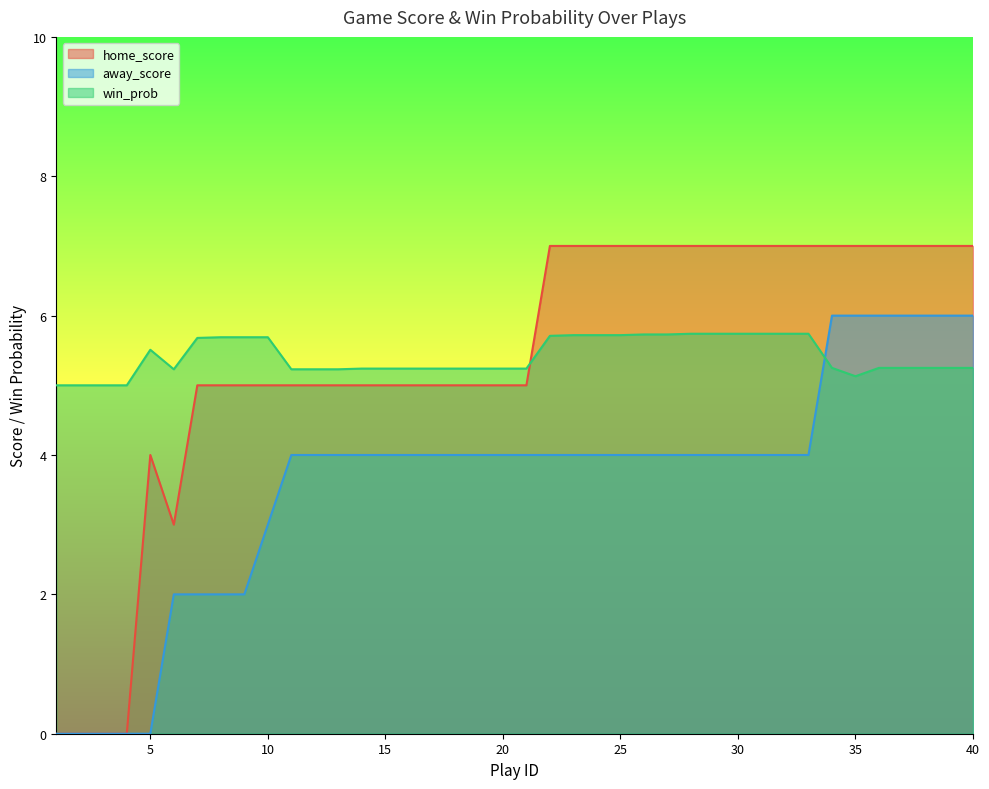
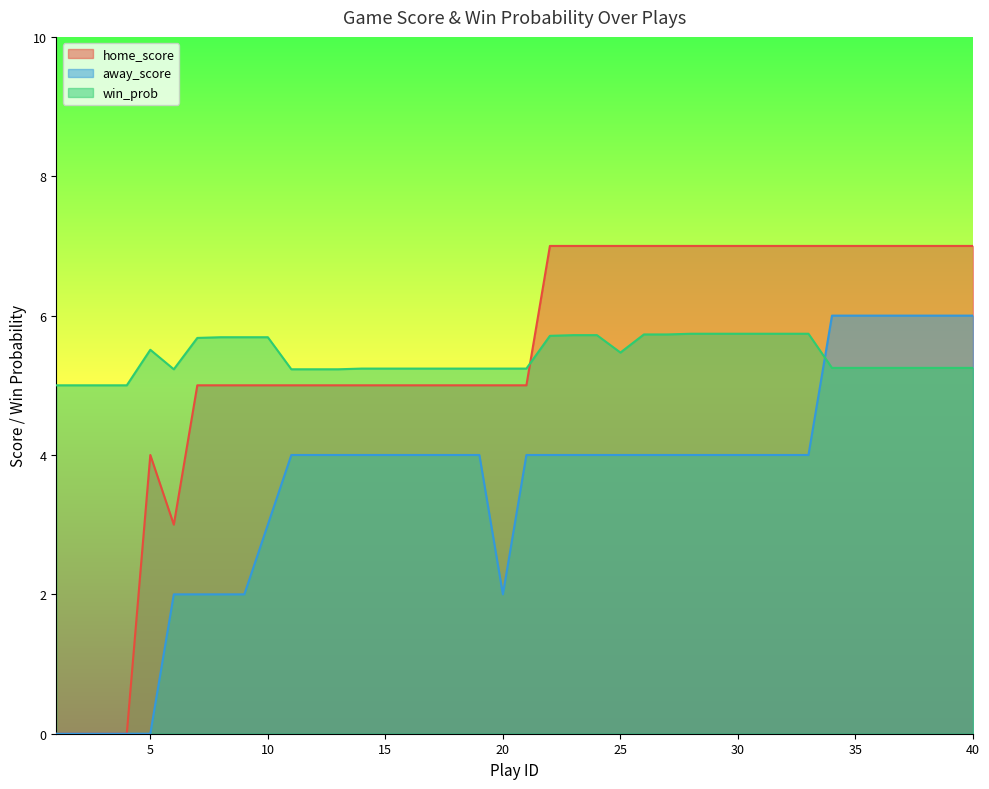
  {
    "home_score": {
      "5": 4.0,
      "10": 5.0,
      "15": 5.0,
      "20": 5.0,
      "25": 7.0,
      "30": 7.0,
      "35": 7.0,
      "40": 7.0
    },
    "away_score": {
      "5": 0,
      "10": 3,
      "15": 4,
-     "20": 4,
+     "20": 2,
      "25": 4,
      "30": 4,
      "35": 6,
      "40": 6
    },
    "win_prob": {
      "5": 5.5,
      "10": 5.7,
      "15": 5.2,
      "20": 5.2,
-     "25": 5.7,
+     "25": 5.5,
      "30": 5.7,
-     "35": 5.1,
+     "35": 5.3,
      "40": 5.3
    }
  }
